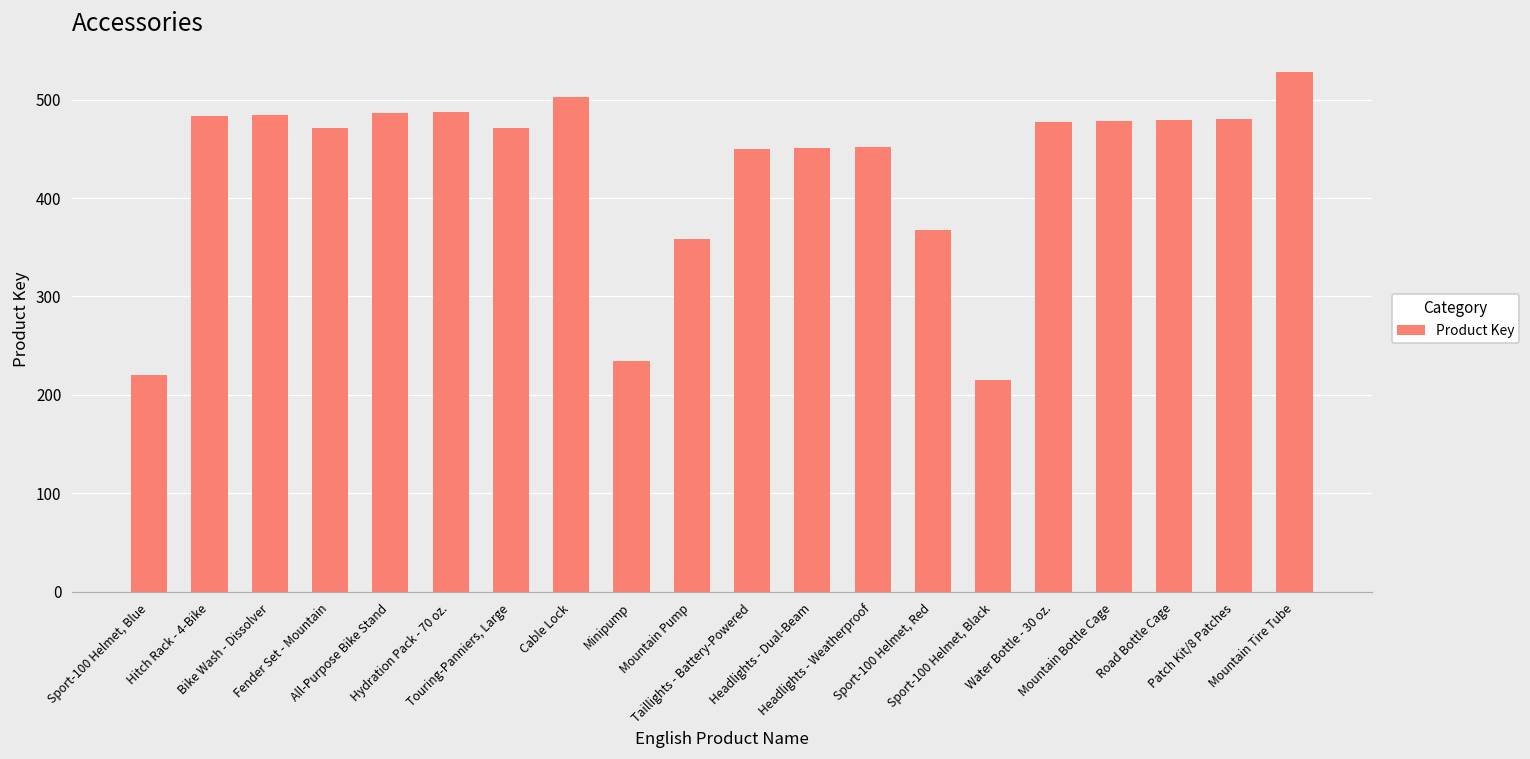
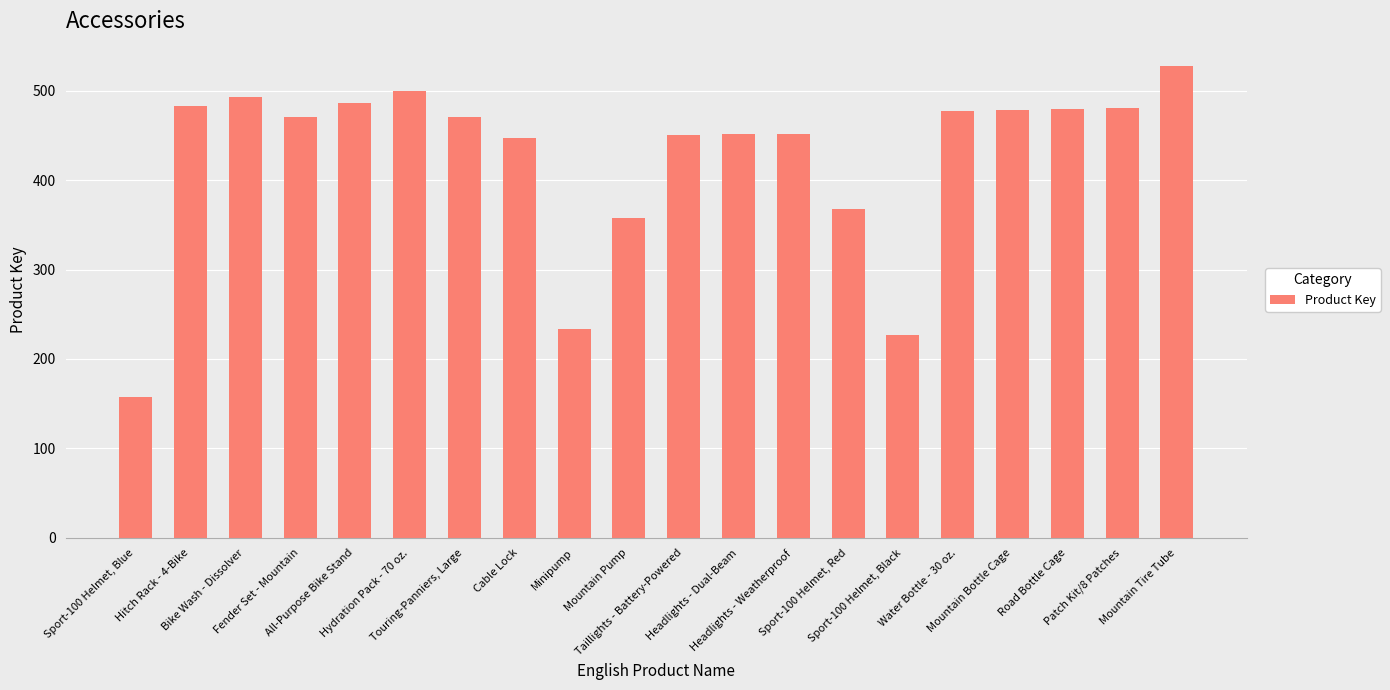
  {
-   "Sport-100 Helmet, Blue": 220,
+   "Sport-100 Helmet, Blue": 160,
    "Hitch Rack - 4-Bike": 480,
-   "Bike Wash - Dissolver": 480,
+   "Bike Wash - Dissolver": 490,
    "Fender Set - Mountain": 470,
    "All-Purpose Bike Stand": 490,
-   "Hydration Pack - 70 oz.": 490,
+   "Hydration Pack - 70 oz.": 500,
    "Touring-Panniers, Large": 470,
-   "Cable Lock": 500,
+   "Cable Lock": 450,
    "Minipump": 230,
    "Mountain Pump": 360,
    "Taillights - Battery-Powered": 450,
    "Headlights - Dual-Beam": 450,
    "Headlights - Weatherproof": 450,
    "Sport-100 Helmet, Red": 370,
-   "Sport-100 Helmet, Black": 220,
+   "Sport-100 Helmet, Black": 230,
    "Water Bottle - 30 oz.": 480,
    "Mountain Bottle Cage": 480,
    "Road Bottle Cage": 480,
    "Patch Kit/8 Patches": 480,
    "Mountain Tire Tube": 530
  }
